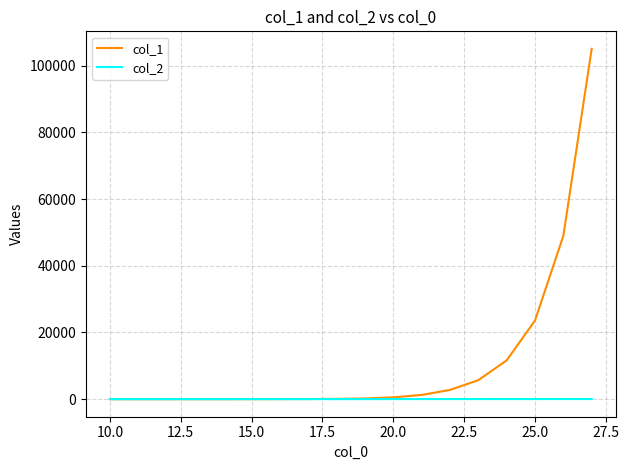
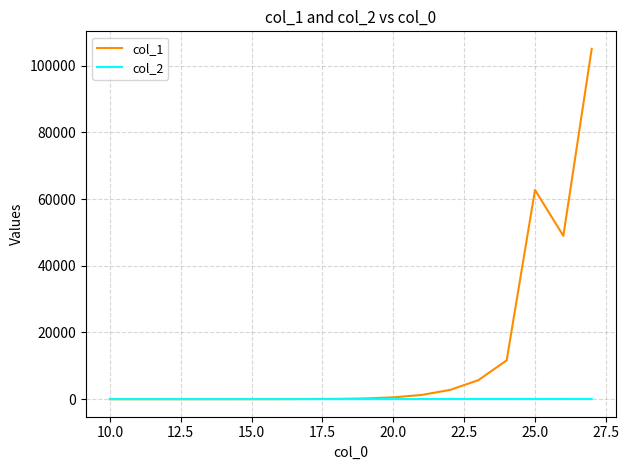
  {
    "col_1": {
-     "25.0": 24000
+     "25.0": 63000
    },
    "col_2": {
      "25.0": 0
    }
  }
